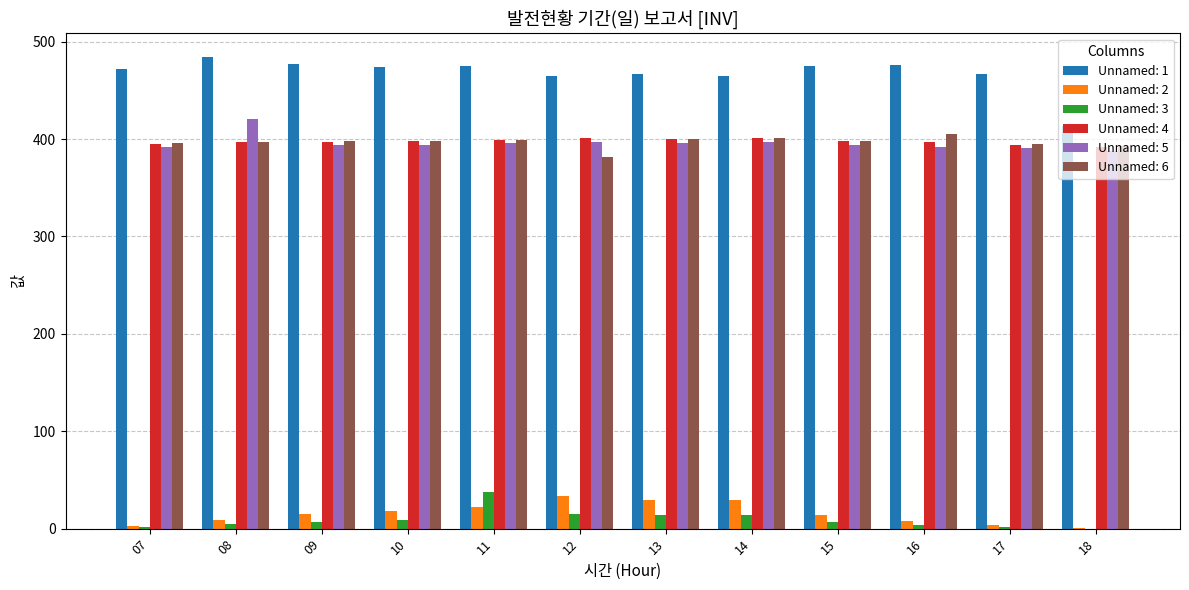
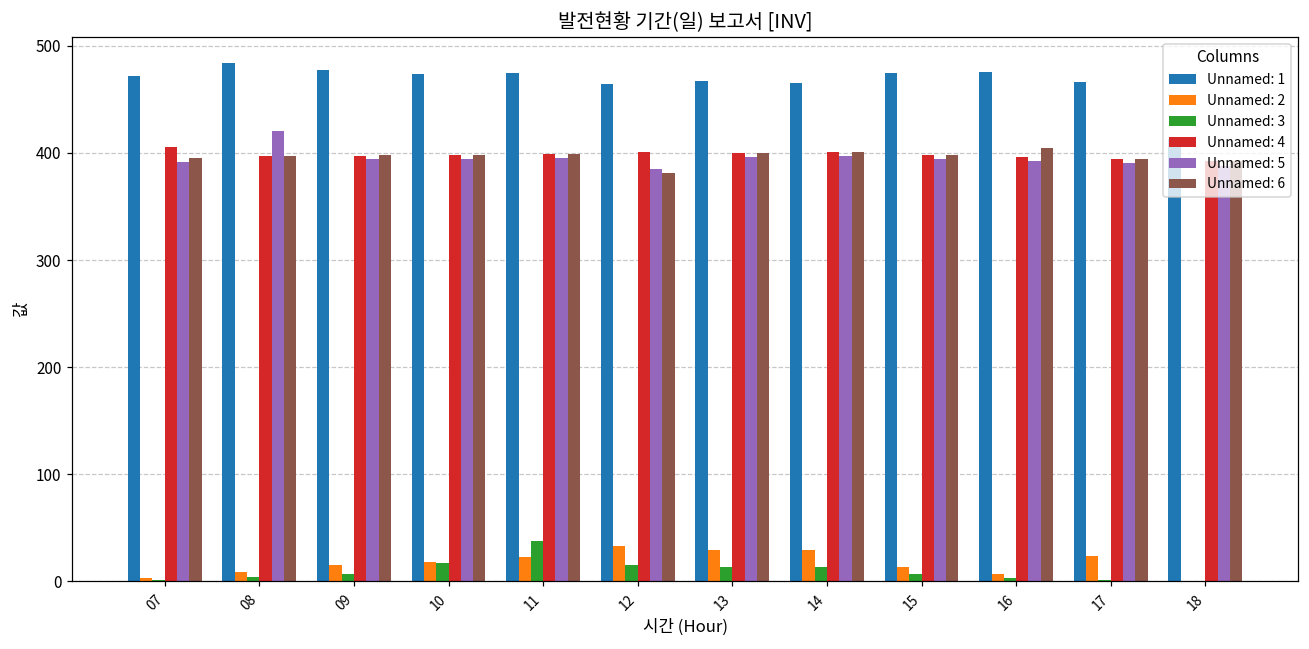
  {
    "Unnamed: 1": {
      "07": 470,
      "08": 480,
      "09": 480,
      "10": 470,
      "11": 480,
      "12": 460,
      "13": 470,
      "14": 460,
      "15": 470,
      "16": 480,
      "17": 470
    },
    "Unnamed: 2": {
      "07": 0,
      "08": 10,
      "09": 20,
      "10": 20,
      "11": 20,
      "12": 30,
      "13": 30,
      "14": 30,
      "15": 10,
      "16": 10,
-     "17": 0
+     "17": 20
    },
    "Unnamed: 3": {
      "08": 0,
      "09": 10,
-     "10": 10,
+     "10": 20,
      "11": 40,
      "12": 20,
      "13": 10,
      "14": 10,
      "15": 10,
      "16": 0
    },
    "Unnamed: 4": {
-     "07": 400,
+     "07": 410,
      "08": 400,
      "09": 400,
      "10": 400,
      "11": 400,
      "12": 400,
      "13": 400,
      "14": 400,
      "15": 400,
      "16": 400,
      "17": 390
    },
    "Unnamed: 5": {
      "07": 390,
      "08": 420,
      "09": 390,
      "10": 390,
      "11": 400,
-     "12": 400,
+     "12": 380,
      "13": 400,
      "14": 400,
      "15": 390,
      "16": 390,
      "17": 390
    },
    "Unnamed: 6": {
      "07": 400,
      "08": 400,
      "09": 400,
      "10": 400,
      "11": 400,
      "12": 380,
      "13": 400,
      "14": 400,
      "15": 400,
      "16": 400,
      "17": 390
    }
  }
